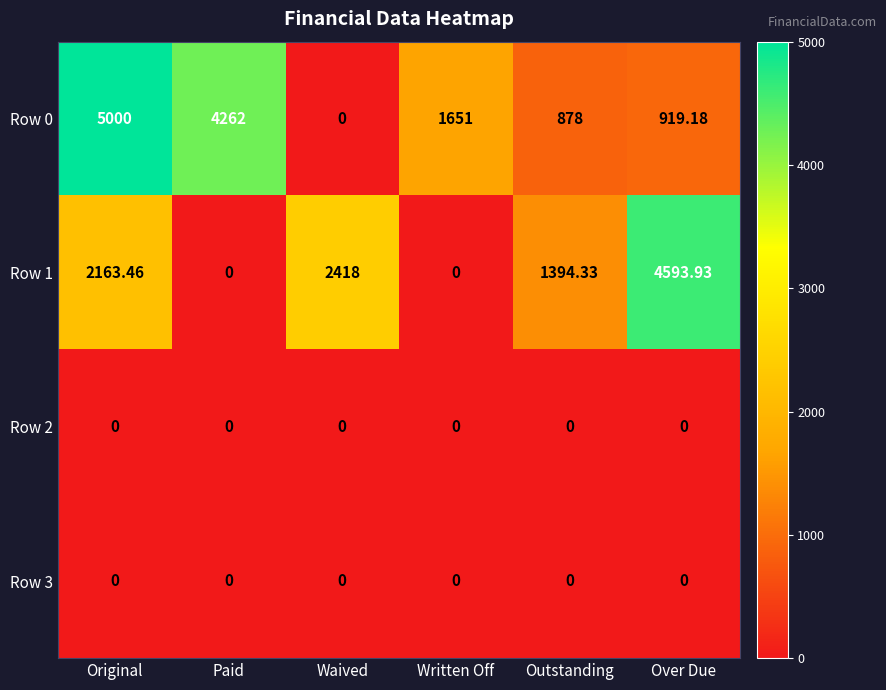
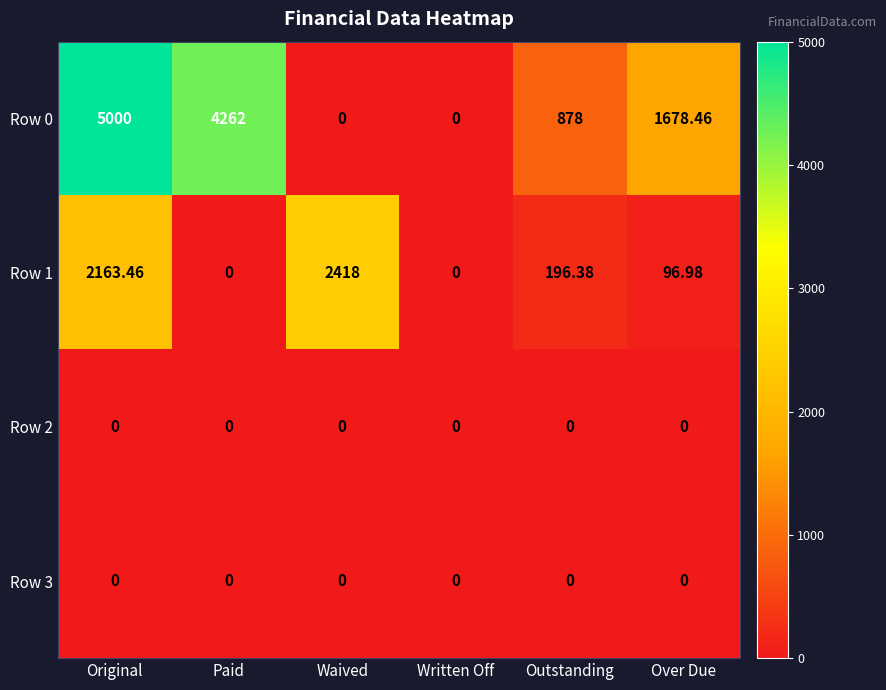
  {
    "Row 0": {
      "Original": 5000,
      "Paid": 4262,
      "Waived": 0,
-     "Written Off": 1651,
+     "Written Off": 0,
      "Outstanding": 878,
-     "Over Due": 919.18
+     "Over Due": 1678.46
    },
    "Row 1": {
      "Original": 2163.46,
      "Paid": 0,
      "Waived": 2418,
      "Written Off": 0,
-     "Outstanding": 1394.33,
-     "Over Due": 4593.93
+     "Outstanding": 196.38,
+     "Over Due": 96.98
    },
    "Row 2": {
      "Original": 0,
      "Paid": 0,
      "Waived": 0,
      "Written Off": 0,
      "Outstanding": 0,
      "Over Due": 0
    },
    "Row 3": {
      "Original": 0,
      "Paid": 0,
      "Waived": 0,
      "Written Off": 0,
      "Outstanding": 0,
      "Over Due": 0
    }
  }
